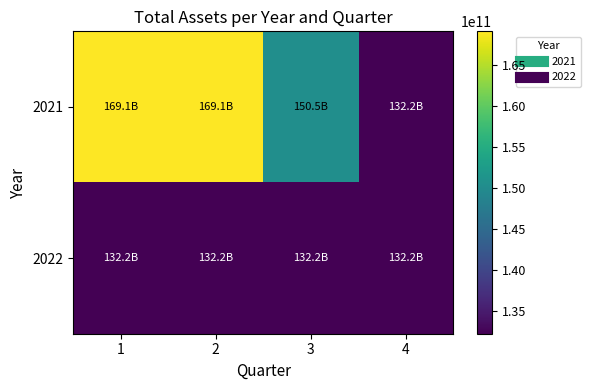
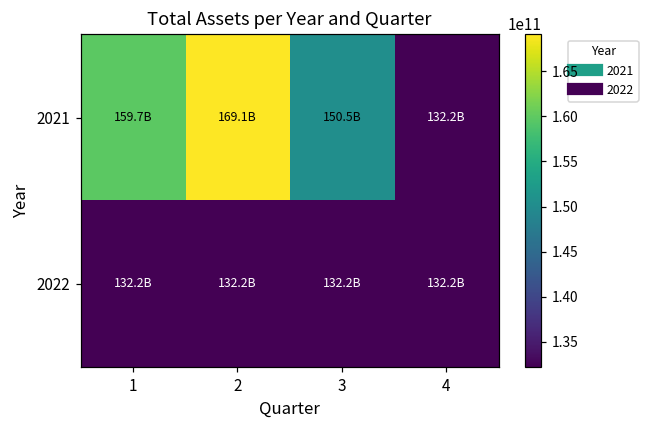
  {
    "2021": {
-     "1": "169.1B",
+     "1": "159.7B",
      "2": "169.1B",
      "3": "150.5B",
      "4": "132.2B"
    },
    "2022": {
      "1": "132.2B",
      "2": "132.2B",
      "3": "132.2B",
      "4": "132.2B"
    }
  }
